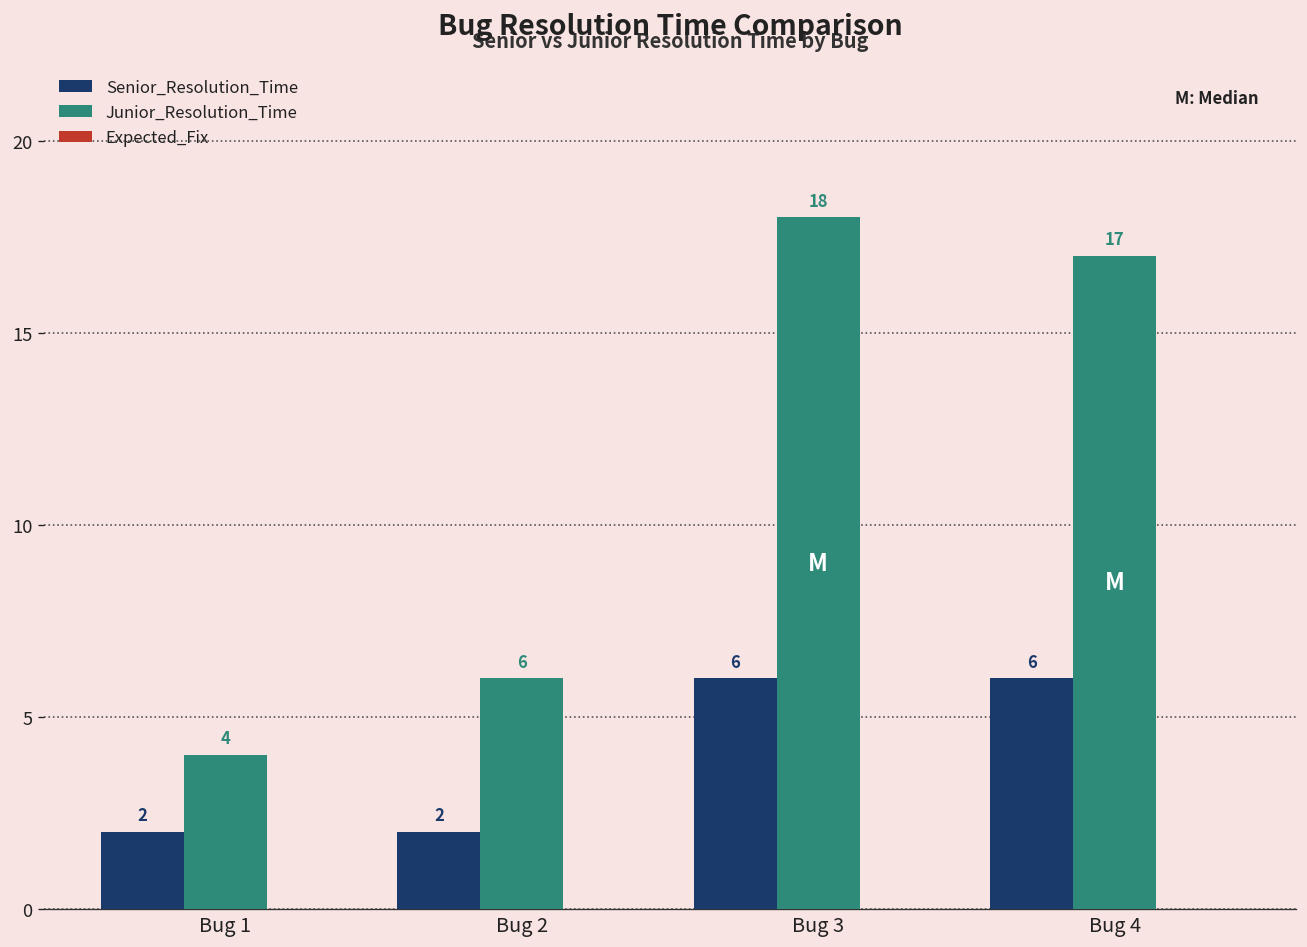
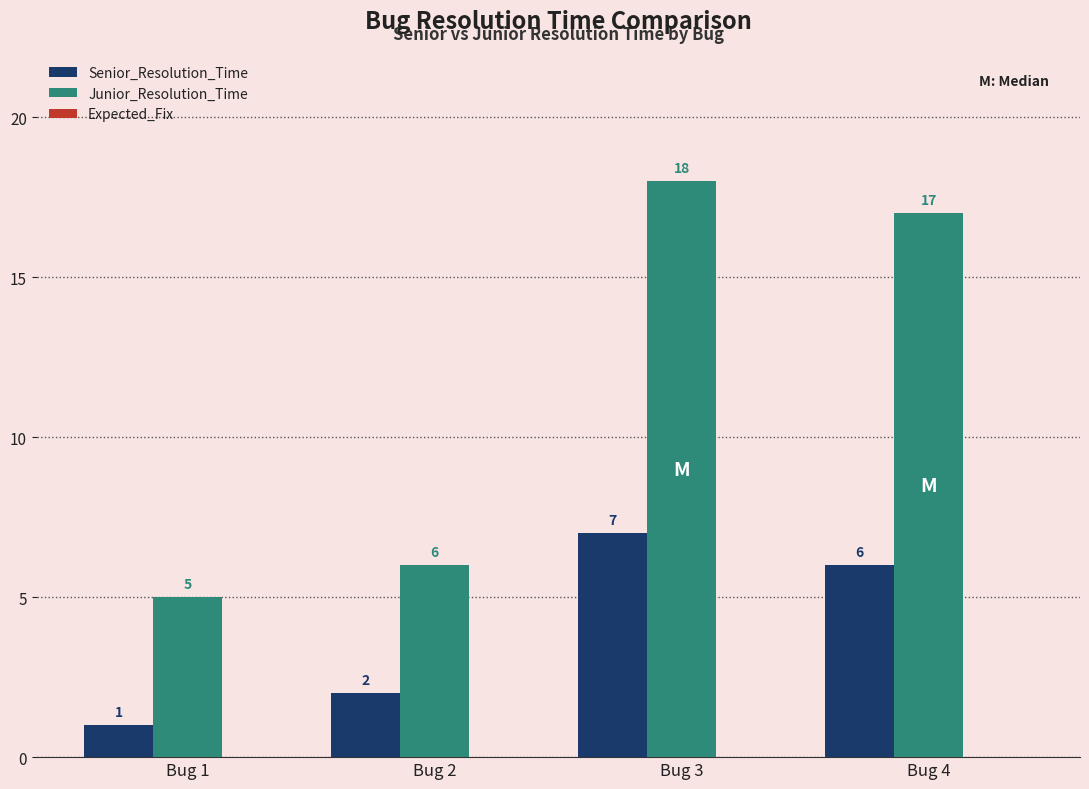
  {
    "Senior_Resolution_Time": {
-     "Bug 1": 2,
+     "Bug 1": 1,
      "Bug 2": 2,
-     "Bug 3": 6,
+     "Bug 3": 7,
      "Bug 4": 6
    },
    "Junior_Resolution_Time": {
-     "Bug 1": 4,
+     "Bug 1": 5,
      "Bug 2": 6,
      "Bug 3": 18,
      "Bug 4": 17
    },
    "Expected_Fix": {
      "Bug 1": 0.0,
      "Bug 2": 0.0,
      "Bug 3": 0.0,
      "Bug 4": 0.0
    }
  }
